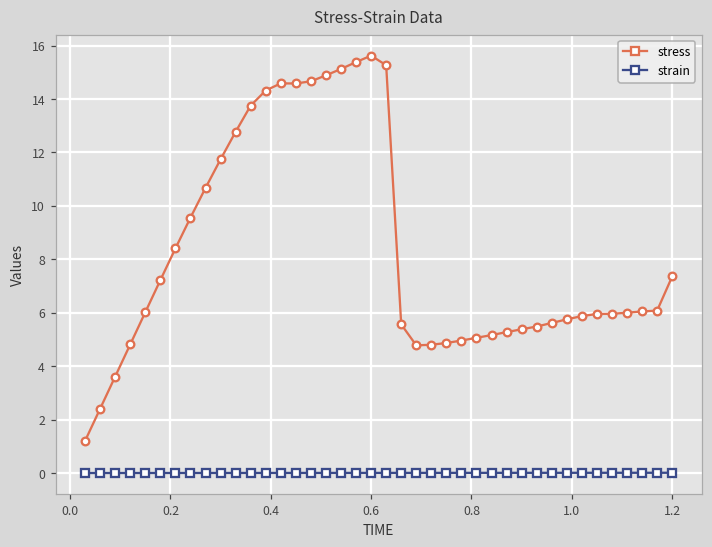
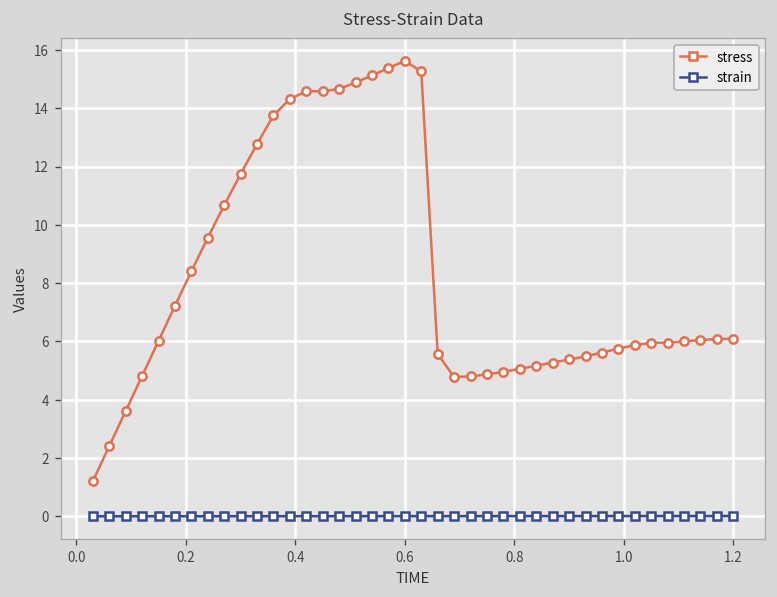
  {
    "stress": {
      "0.6": 15.6,
-     "1.2": 7.4
+     "1.2": 6.1
    },
    "strain": {
      "0.6": 0.0,
      "1.2": 0.0
    }
  }
